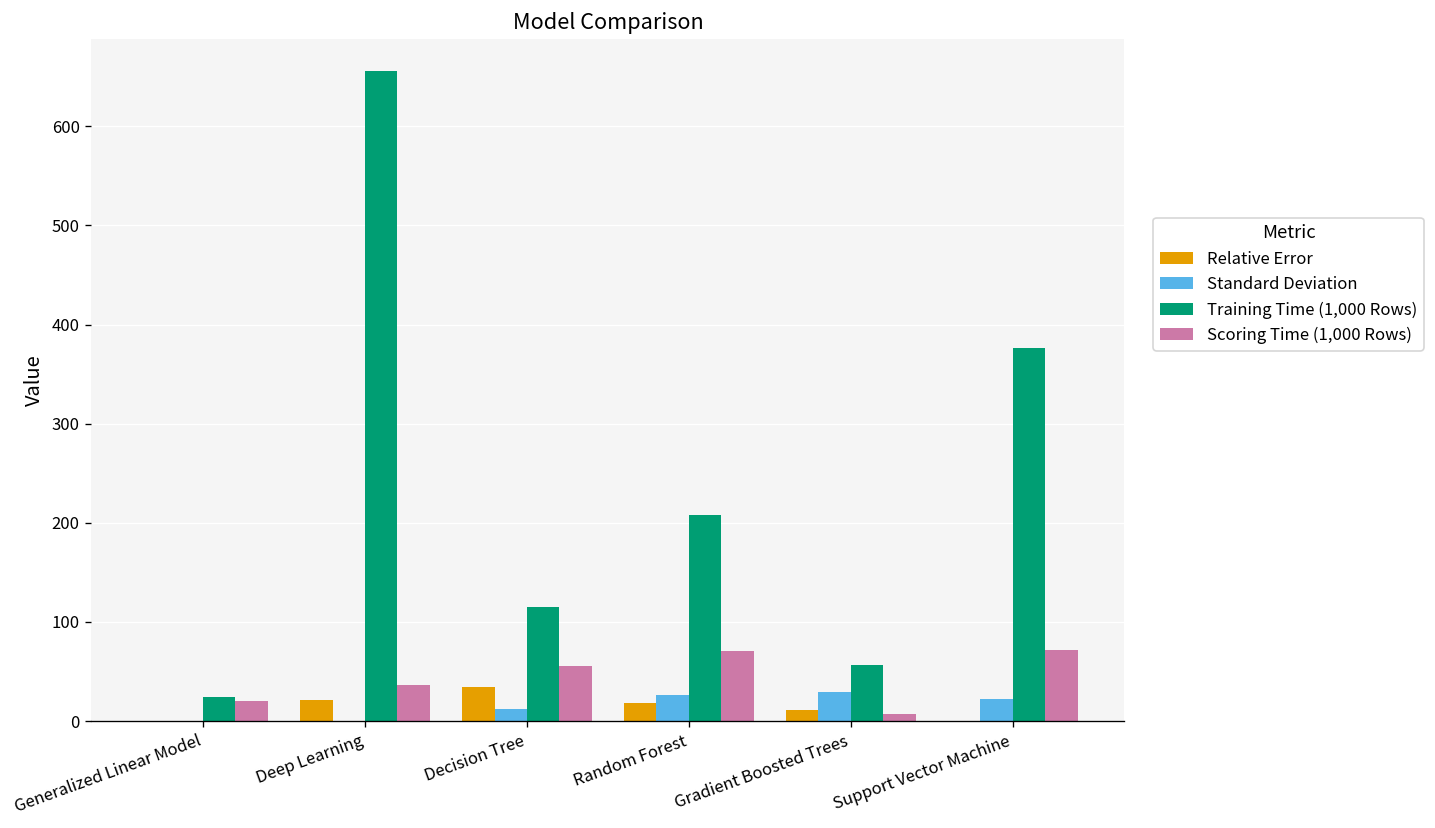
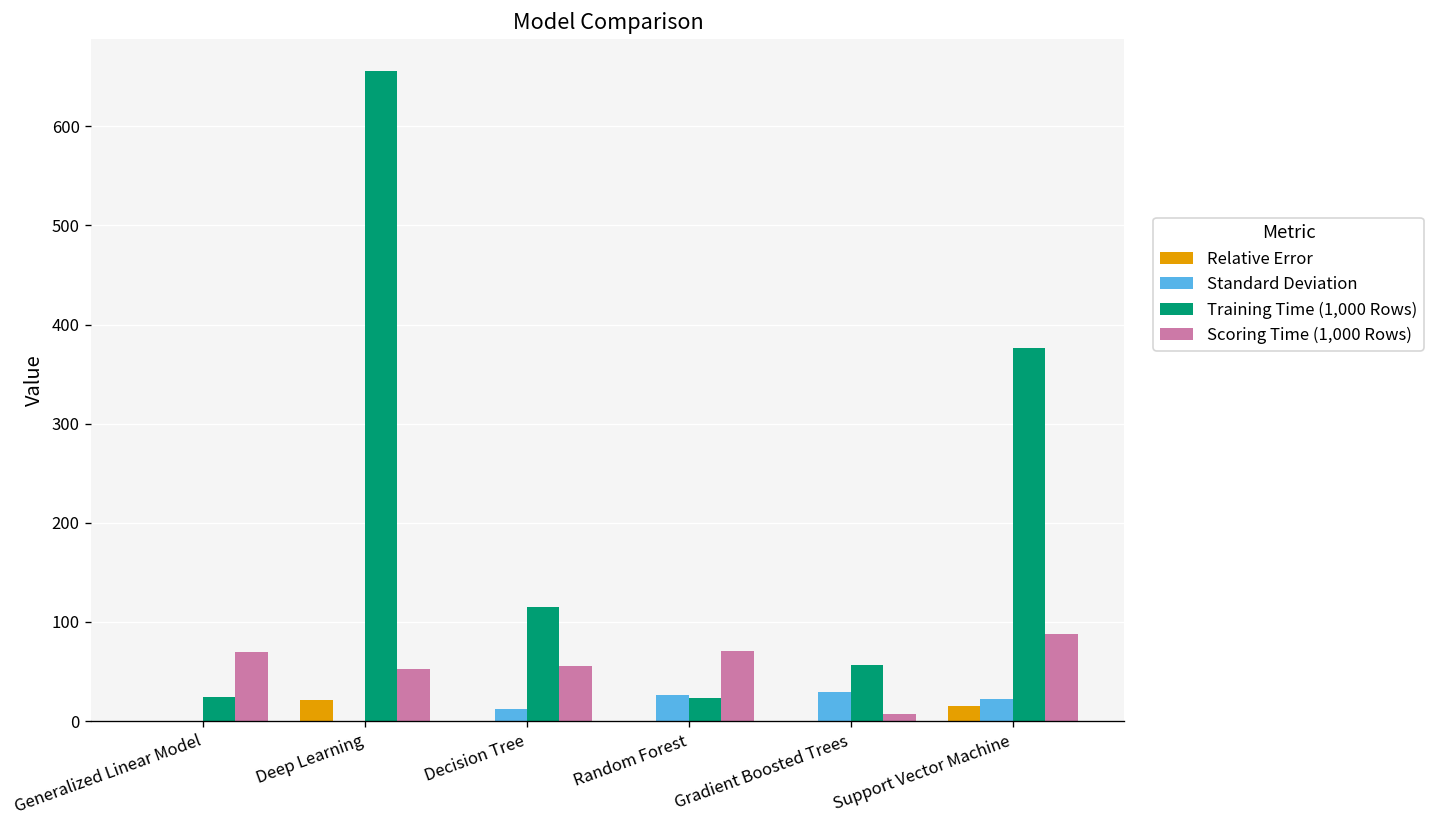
  {
    "Relative Error": {
      "Deep Learning": 20,
-     "Decision Tree": 30,
-     "Random Forest": 20,
-     "Gradient Boosted Trees": 10,
-     "Support Vector Machine": 0
+     "Decision Tree": 0,
+     "Random Forest": 0,
+     "Gradient Boosted Trees": 0,
+     "Support Vector Machine": 20
    },
    "Standard Deviation": {
      "Decision Tree": 10,
      "Random Forest": 30,
      "Gradient Boosted Trees": 30,
      "Support Vector Machine": 20
    },
    "Training Time (1,000 Rows)": {
      "Generalized Linear Model": 20,
      "Deep Learning": 660,
      "Decision Tree": 120,
-     "Random Forest": 210,
+     "Random Forest": 20,
      "Gradient Boosted Trees": 60,
      "Support Vector Machine": 380
    },
    "Scoring Time (1,000 Rows)": {
-     "Generalized Linear Model": 20,
-     "Deep Learning": 40,
+     "Generalized Linear Model": 70,
+     "Deep Learning": 50,
      "Decision Tree": 60,
      "Random Forest": 70,
      "Gradient Boosted Trees": 10,
-     "Support Vector Machine": 70
+     "Support Vector Machine": 90
    }
  }
